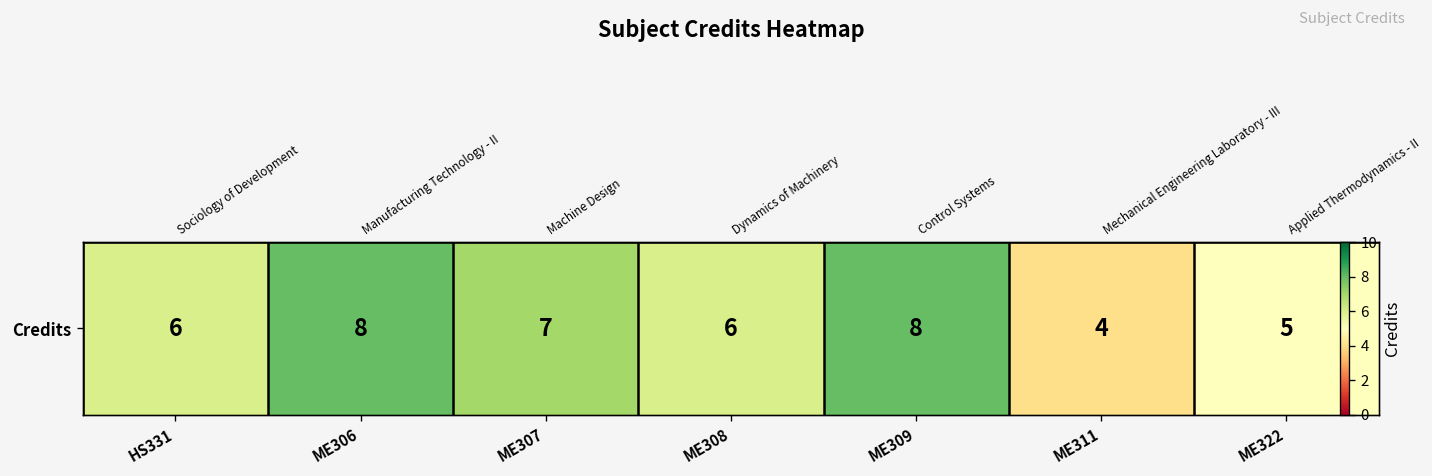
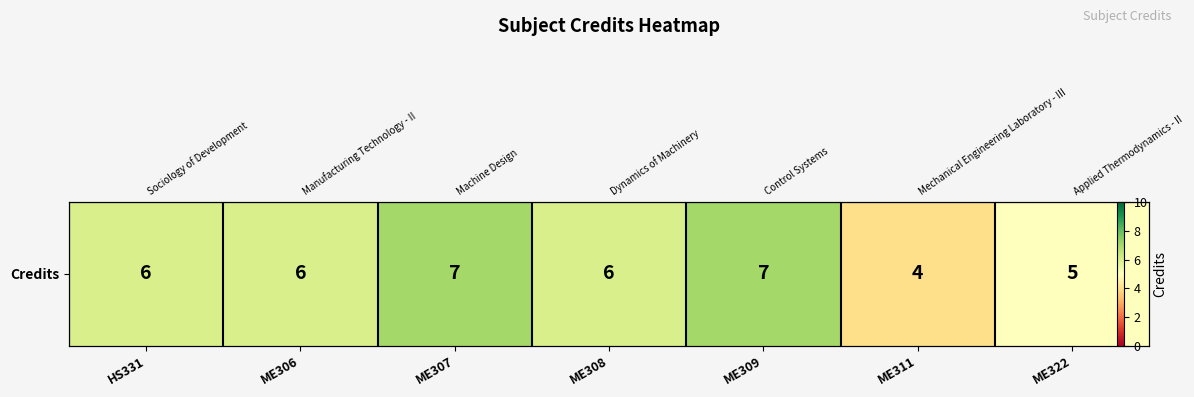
  {
    "Credits": {
      "HS331": 6,
-     "ME306": 8,
+     "ME306": 6,
      "ME307": 7,
      "ME308": 6,
-     "ME309": 8,
+     "ME309": 7,
      "ME311": 4,
      "ME322": 5
    }
  }
